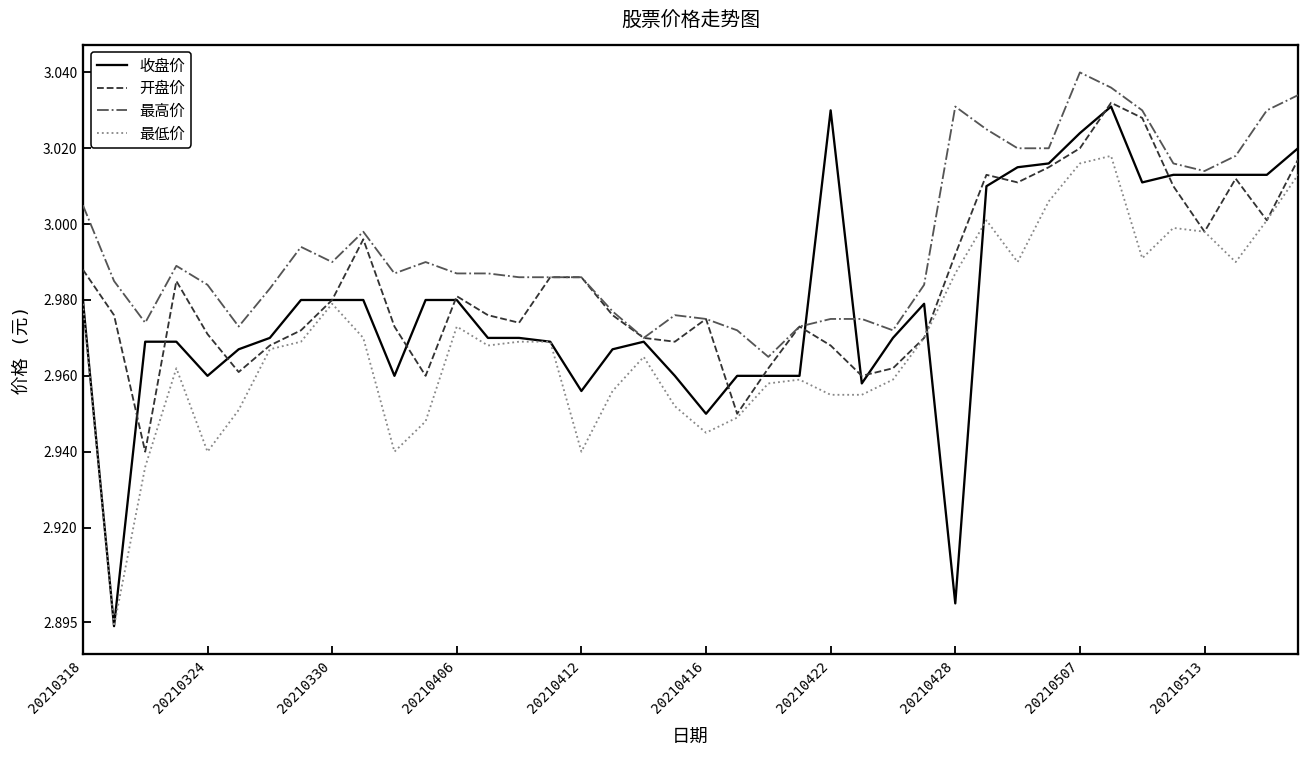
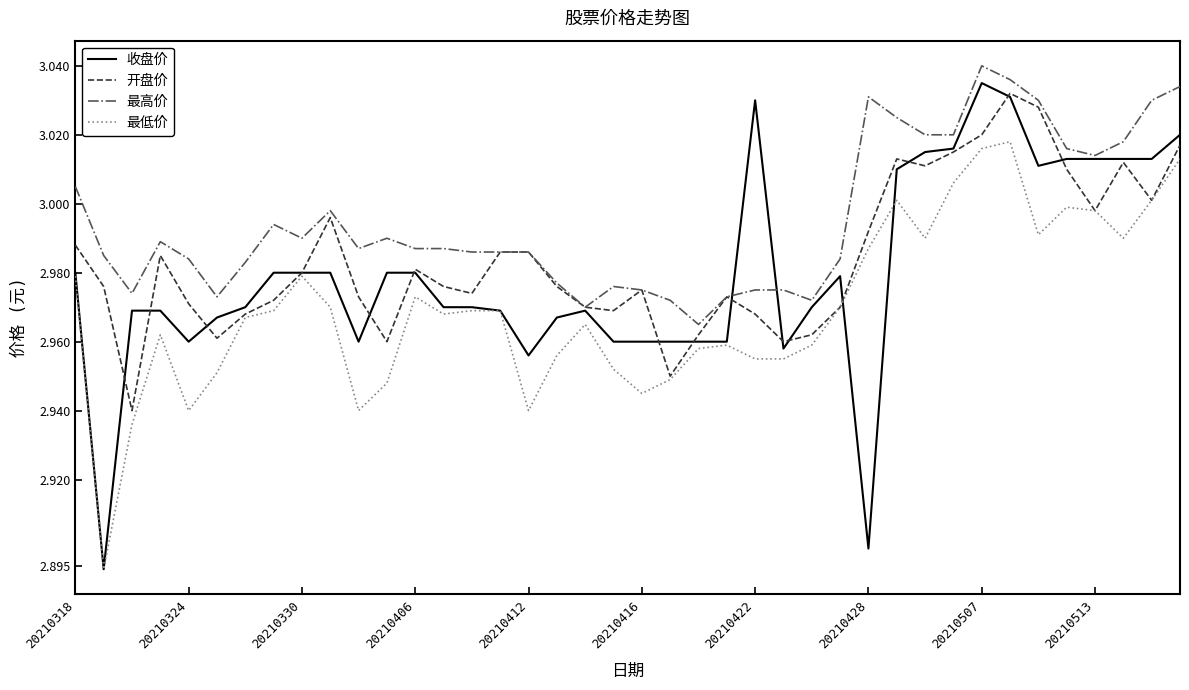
  {
    "收盘价": {
      "20210318": 2.980,
      "20210324": 2.960,
      "20210406": 2.980,
      "20210412": 2.956,
-     "20210416": 2.95,
+     "20210416": 2.96,
      "20210422": 3.030,
      "20210428": 2.900,
-     "20210507": 3.024,
+     "20210507": 3.035,
      "20210513": 3.013
    },
    "最低价": {
      "20210318": 2.979,
      "20210324": 2.940,
      "20210330": 2.979,
      "20210406": 2.973,
      "20210412": 2.940,
      "20210416": 2.945,
      "20210422": 2.955,
      "20210428": 2.987,
      "20210507": 3.016
    }
  }
